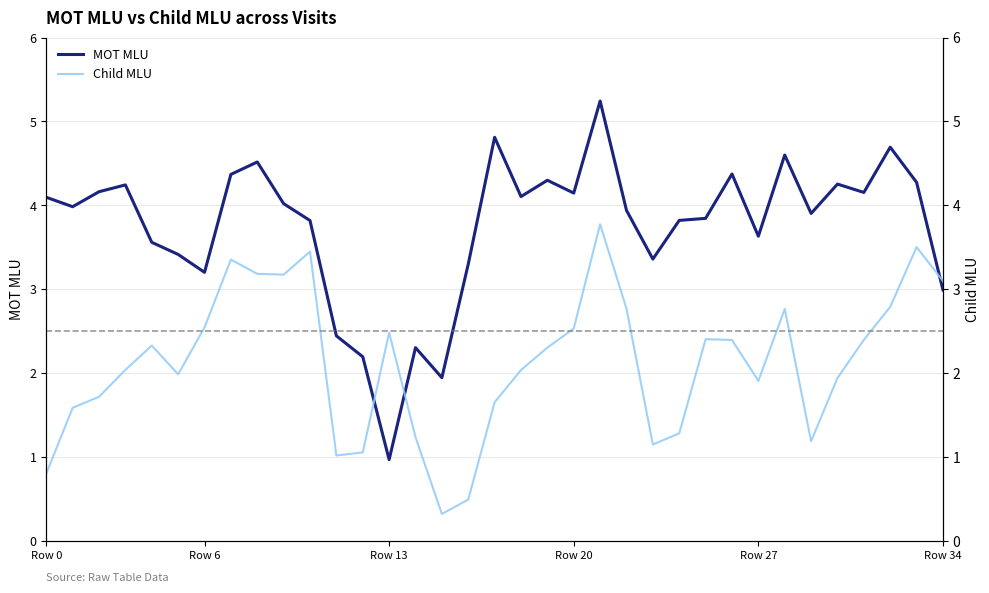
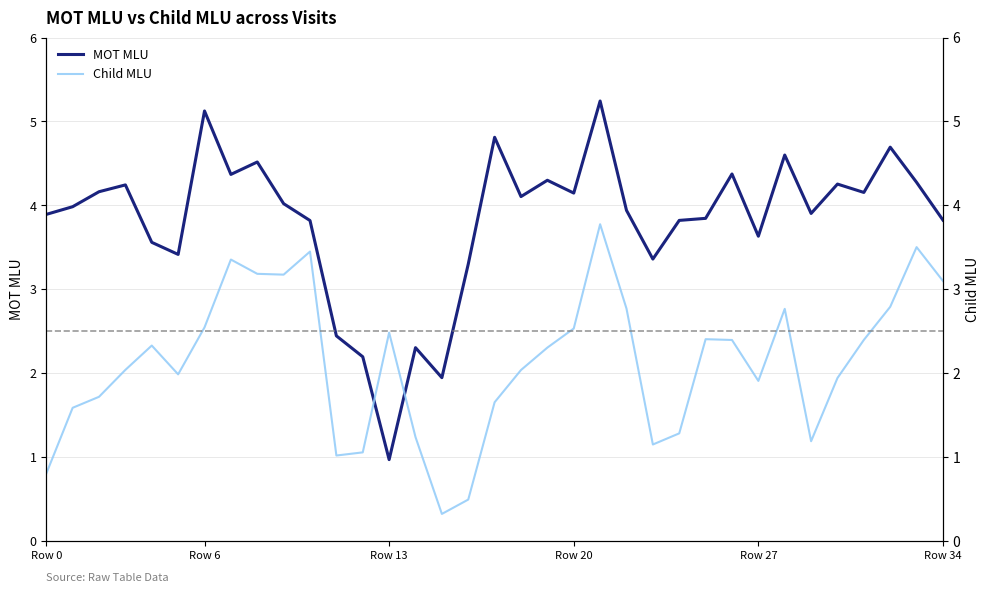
  {
    "MOT MLU": {
-     "Row 0": 4.1,
-     "Row 6": 3.2,
+     "Row 0": 3.9,
+     "Row 6": 5.1,
      "Row 13": 1.0,
      "Row 20": 4.1,
      "Row 27": 3.6,
-     "Row 34": 3.0
+     "Row 34": 3.8
    },
    "Child MLU": {
      "Row 0": 0.8,
      "Row 6": 2.5,
      "Row 13": 2.5,
      "Row 20": 2.5,
      "Row 27": 1.9,
      "Row 34": 3.1
    }
  }
